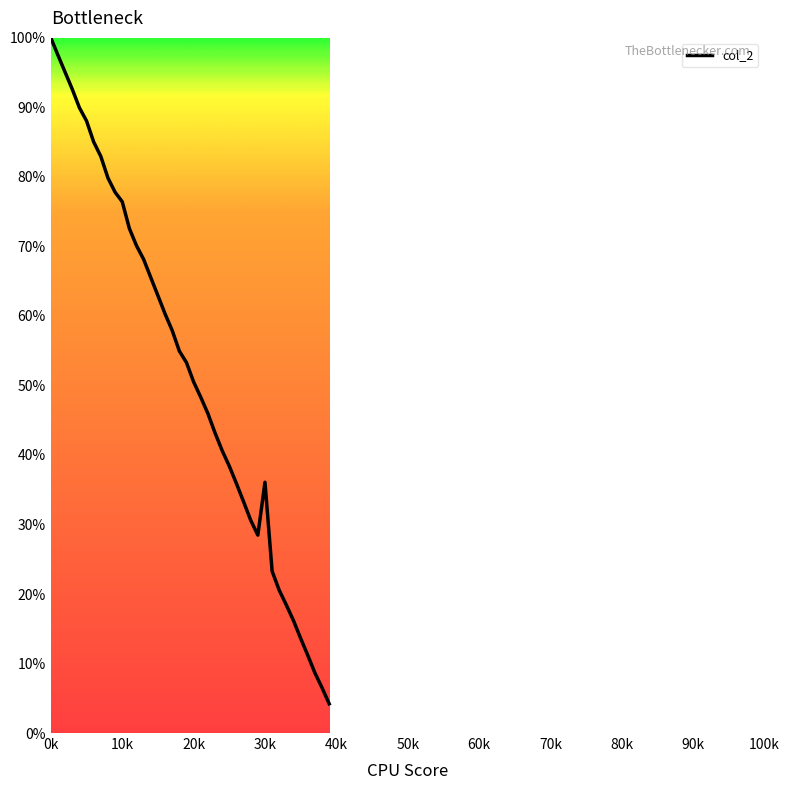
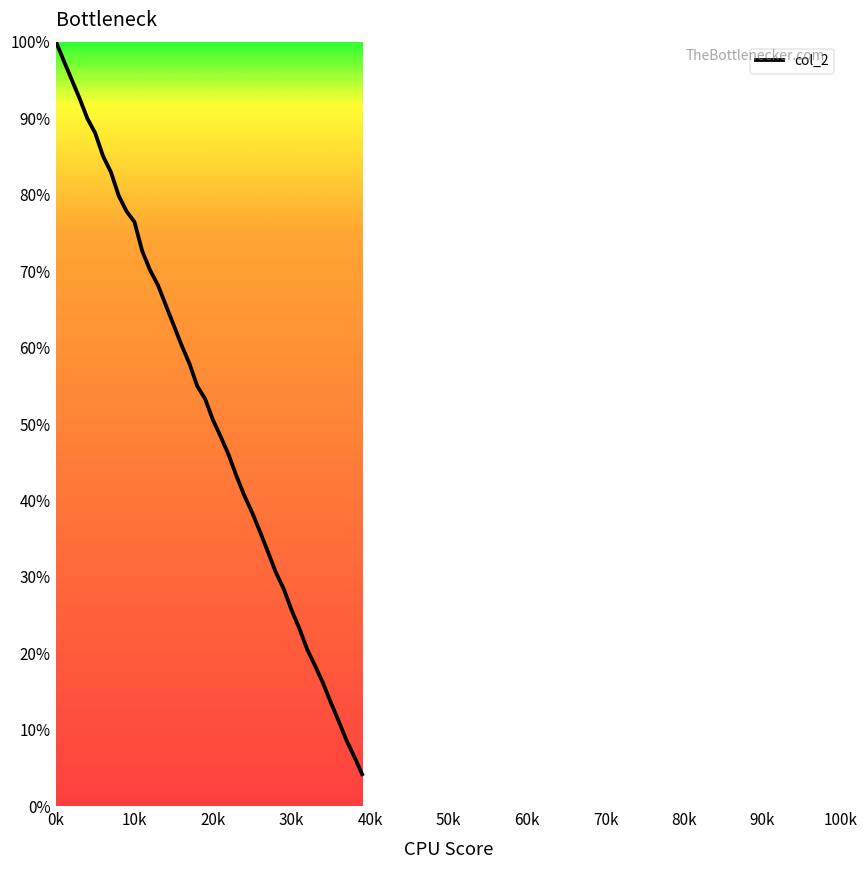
  {
    "0k": "100%",
    "10k": "76%",
    "20k": "51%",
-   "30k": "36%"
+   "30k": "26%"
  }
